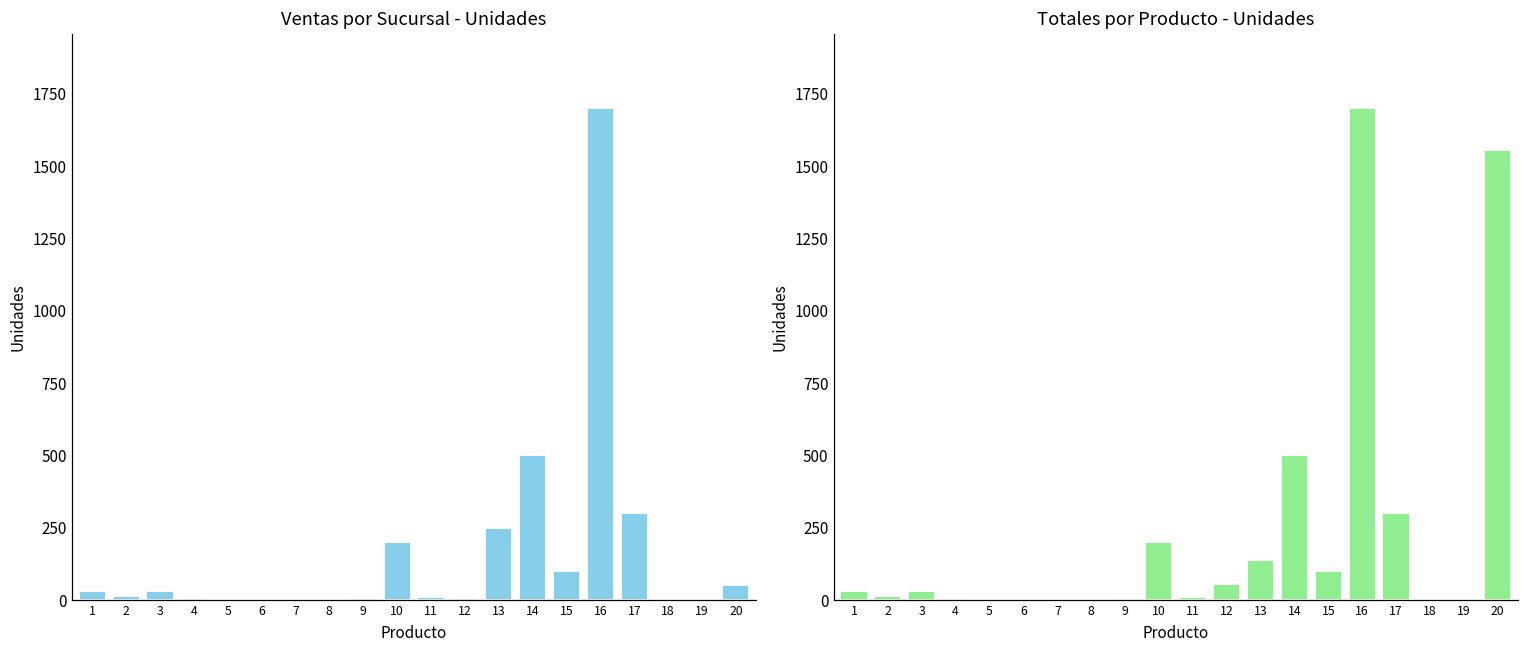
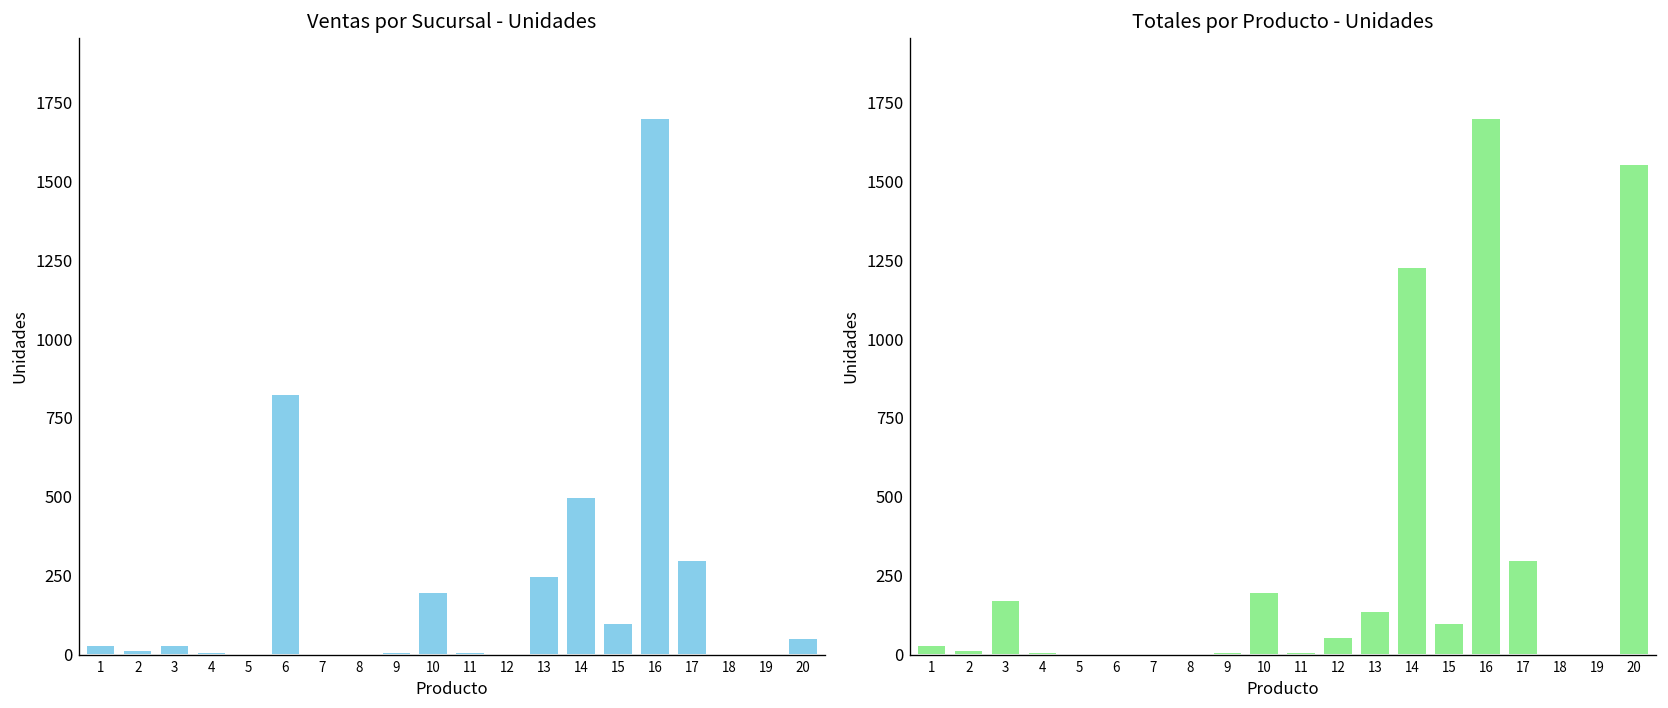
  {
    "Ventas por Sucursal - Unidades": {
      "1": 30,
      "2": 10,
      "3": 30,
-     "6": 0,
+     "6": 830,
      "10": 200,
      "11": 10,
      "13": 250,
      "14": 500,
      "15": 100,
      "16": 1700,
      "17": 300,
      "18": 0,
      "20": 50
    },
    "Totales por Producto - Unidades": {
      "1": 30,
      "2": 10,
-     "3": 30,
+     "3": 170,
      "10": 200,
      "11": 10,
      "12": 60,
      "13": 140,
-     "14": 500,
+     "14": 1230,
      "15": 100,
      "16": 1700,
      "17": 300,
      "18": 0,
      "20": 1560
    }
  }
